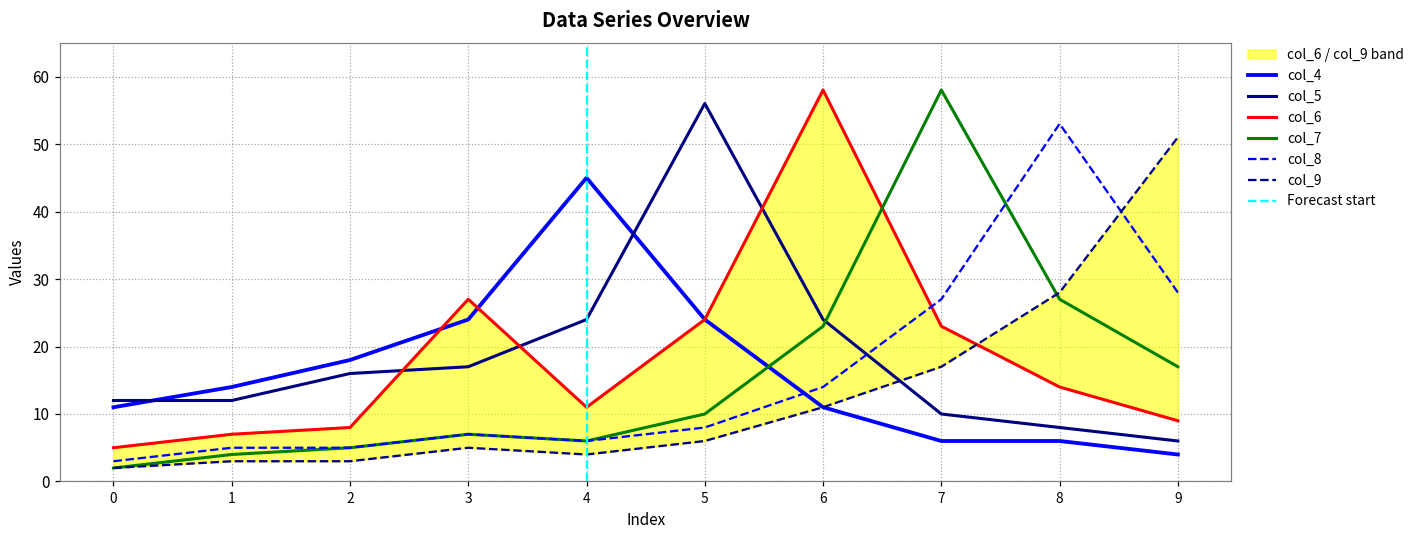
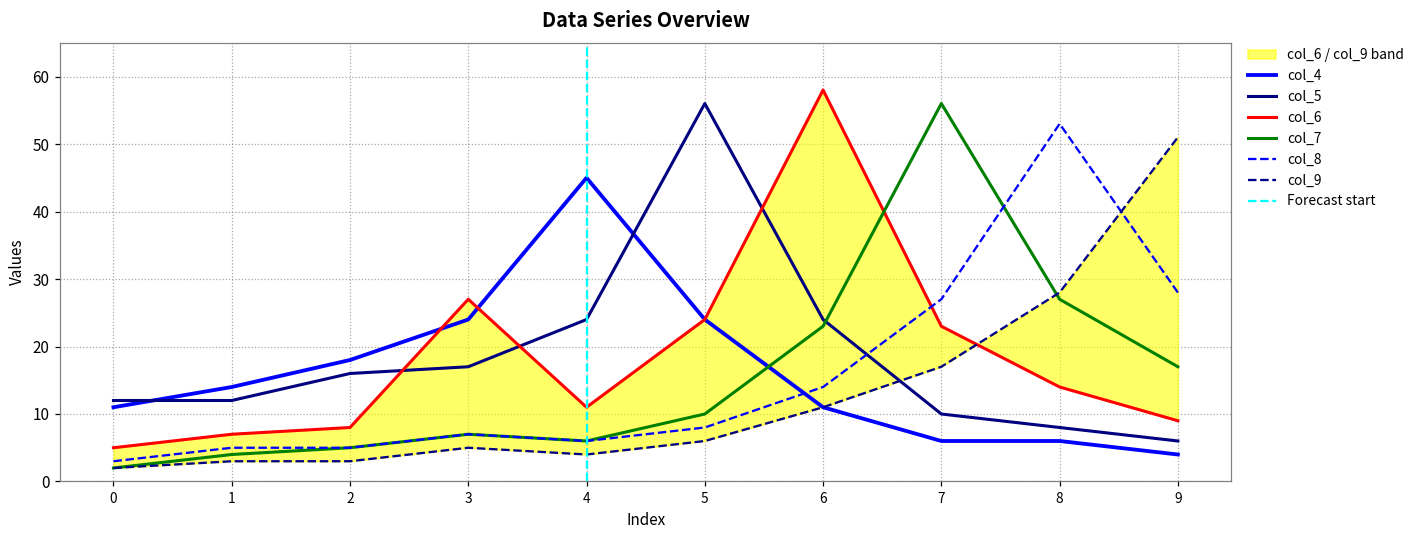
  {
    "col_6": {
      "8": 14,
      "9": 9
    },
    "col_7": {
      "1": 4,
      "5": 10,
      "6": 23,
-     "7": 58,
+     "7": 56,
      "8": 27,
      "9": 17
    }
  }
